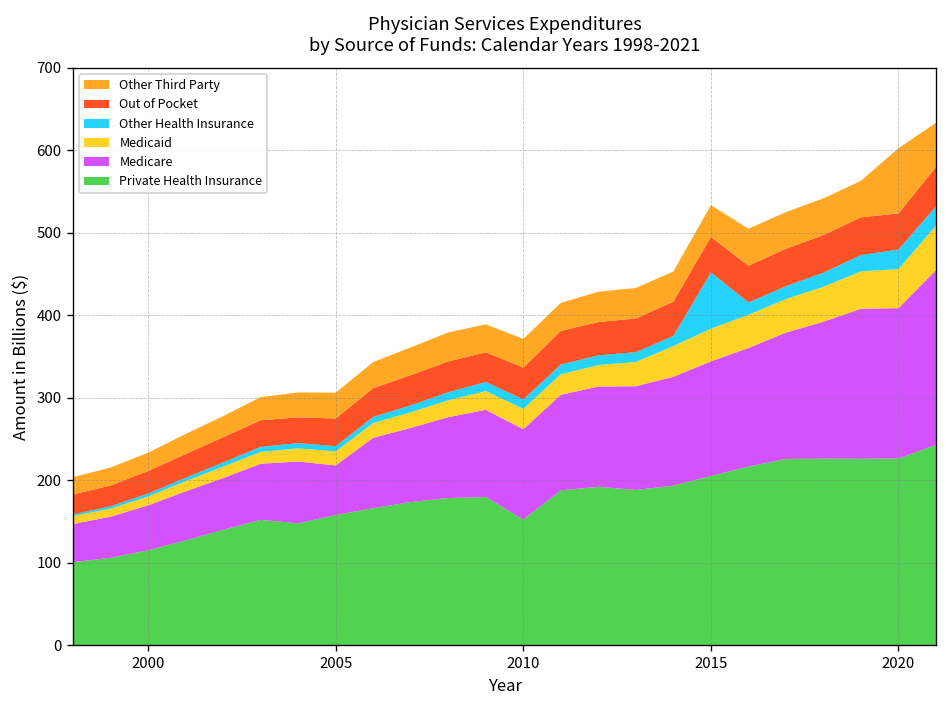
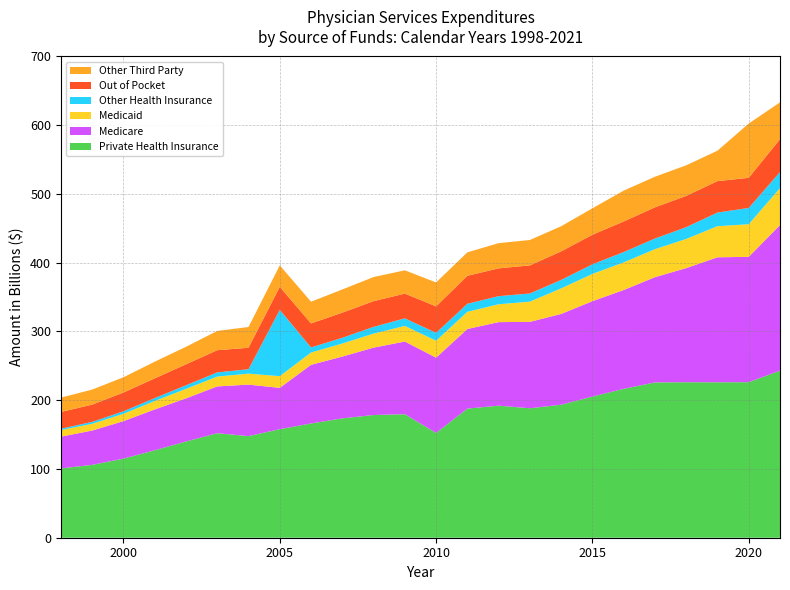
  {
    "Private Health Insurance": {
      "2000": 120,
      "2005": 160,
      "2010": 150,
      "2015": 210,
      "2020": 230
    },
    "Medicare": {
      "2000": 50,
      "2005": 60,
      "2010": 110,
      "2015": 140,
      "2020": 180
    },
    "Other Health Insurance": {
-     "2005": 10,
+     "2005": 100,
      "2010": 10,
-     "2015": 70,
+     "2015": 10,
      "2020": 20
    },
    "Out of Pocket": {
      "2000": 30,
      "2005": 30,
      "2010": 40,
      "2015": 40,
      "2020": 40
    }
  }
